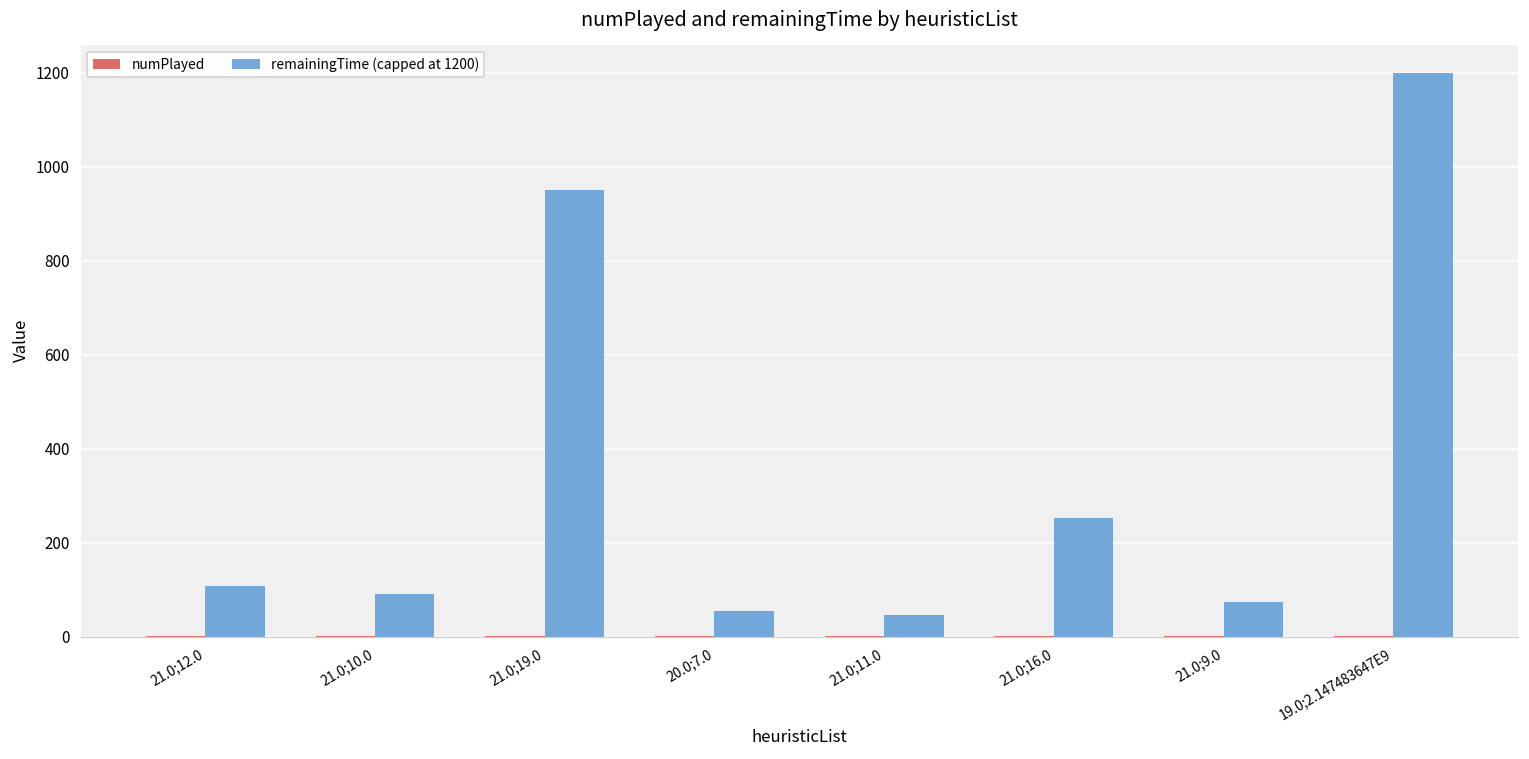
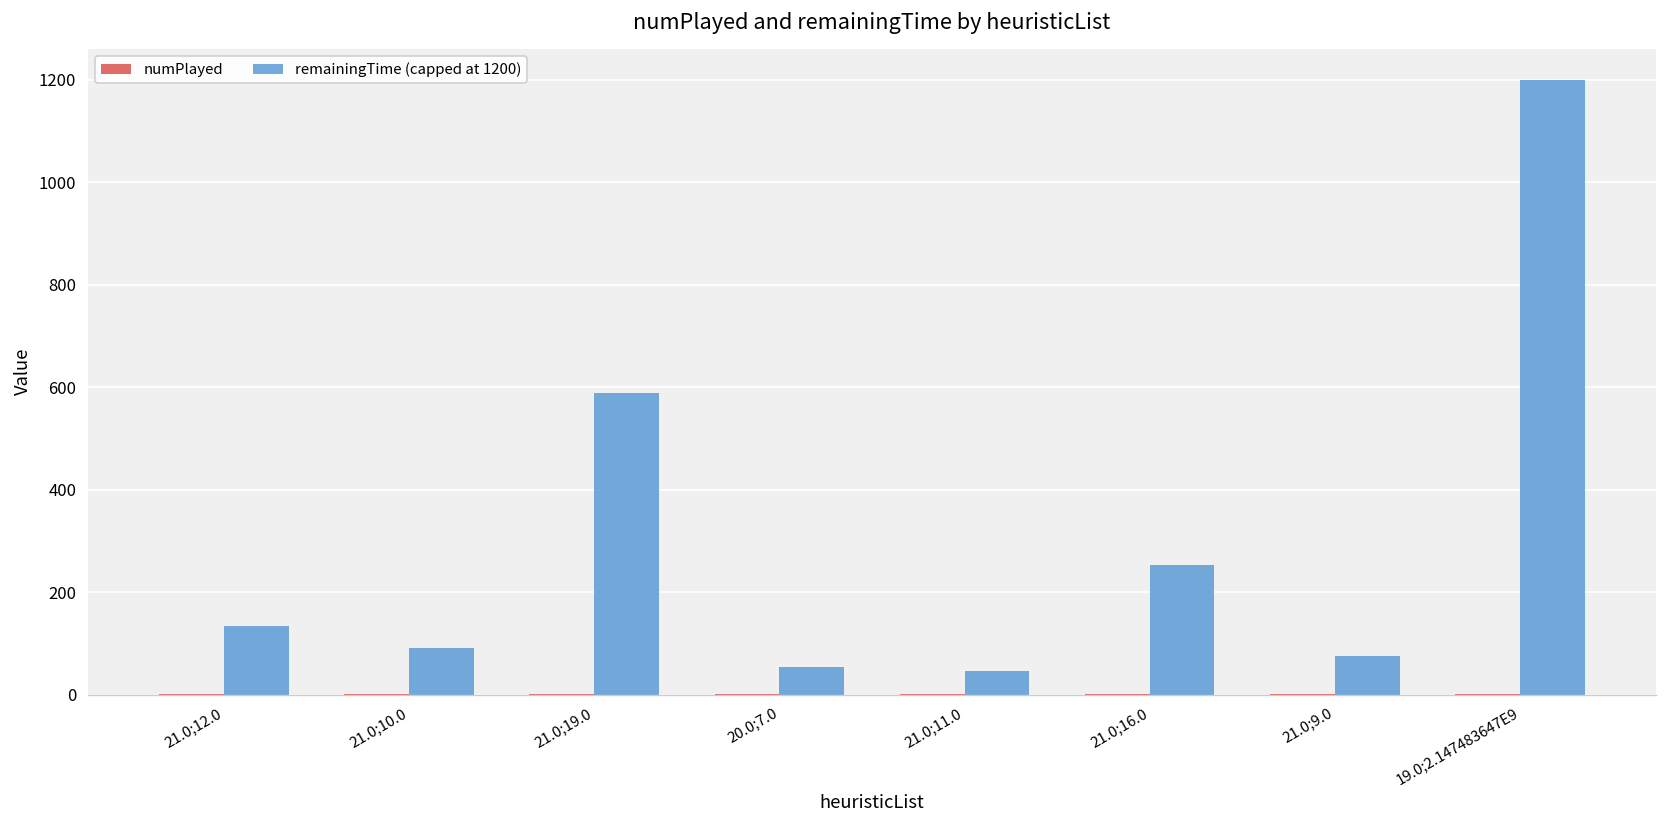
  {
    "remainingTime (capped at 1200)": {
-     "21.0;12.0": 110,
+     "21.0;12.0": 130,
      "21.0;10.0": 90,
-     "21.0;19.0": 950,
+     "21.0;19.0": 590,
      "20.0;7.0": 50,
      "21.0;11.0": 50,
      "21.0;16.0": 250,
      "21.0;9.0": 80,
      "19.0;2.147483647E9": 1200
    }
  }
